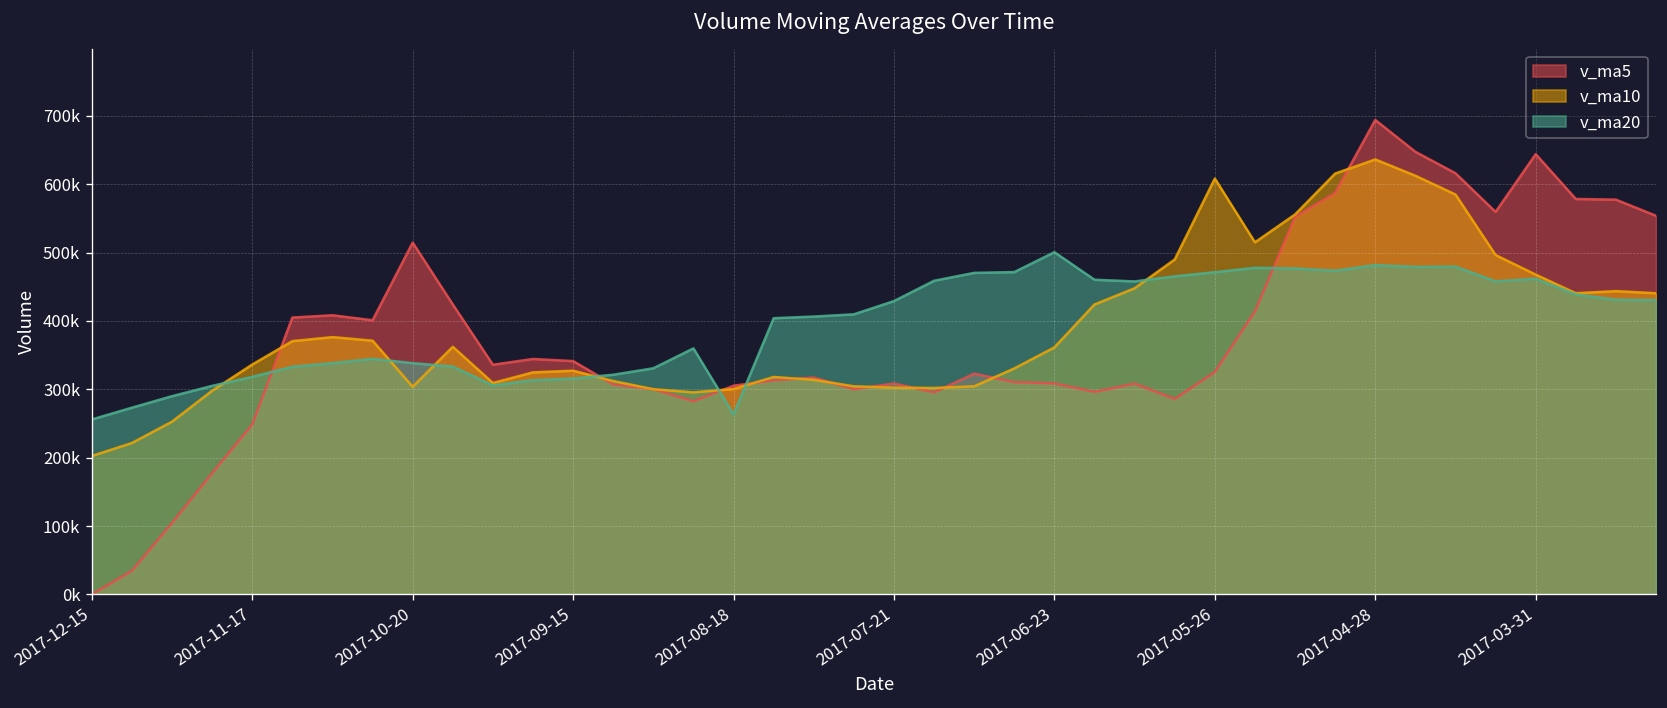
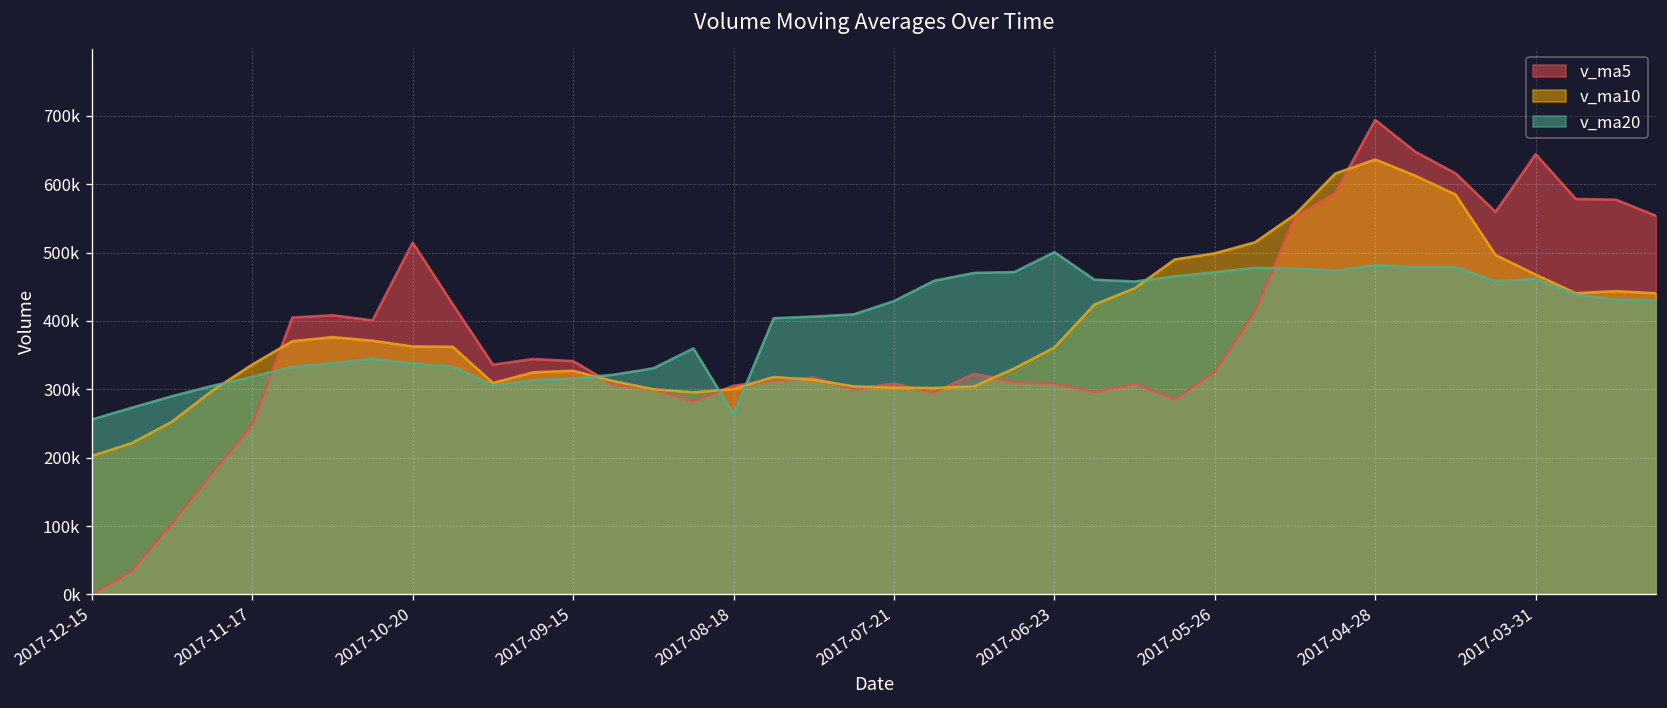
  {
    "v_ma5": {
      "2017-12-15": 0,
      "2017-11-17": 250000,
      "2017-10-20": 510000,
      "2017-09-15": 340000,
      "2017-08-18": 310000,
      "2017-07-21": 310000,
      "2017-06-23": 310000,
      "2017-05-26": 330000,
      "2017-04-28": 690000,
      "2017-03-31": 640000
    },
    "v_ma10": {
      "2017-12-15": 200000,
      "2017-11-17": 340000,
-     "2017-10-20": 300000,
+     "2017-10-20": 360000,
      "2017-09-15": 330000,
      "2017-08-18": 300000,
      "2017-07-21": 300000,
      "2017-06-23": 360000,
-     "2017-05-26": 610000,
+     "2017-05-26": 500000,
      "2017-04-28": 640000,
      "2017-03-31": 470000
    },
    "v_ma20": {
      "2017-12-15": 260000,
      "2017-11-17": 320000,
      "2017-10-20": 340000,
      "2017-09-15": 320000,
      "2017-08-18": 260000,
      "2017-07-21": 430000,
      "2017-06-23": 500000,
      "2017-05-26": 470000,
      "2017-04-28": 480000,
      "2017-03-31": 460000
    }
  }
